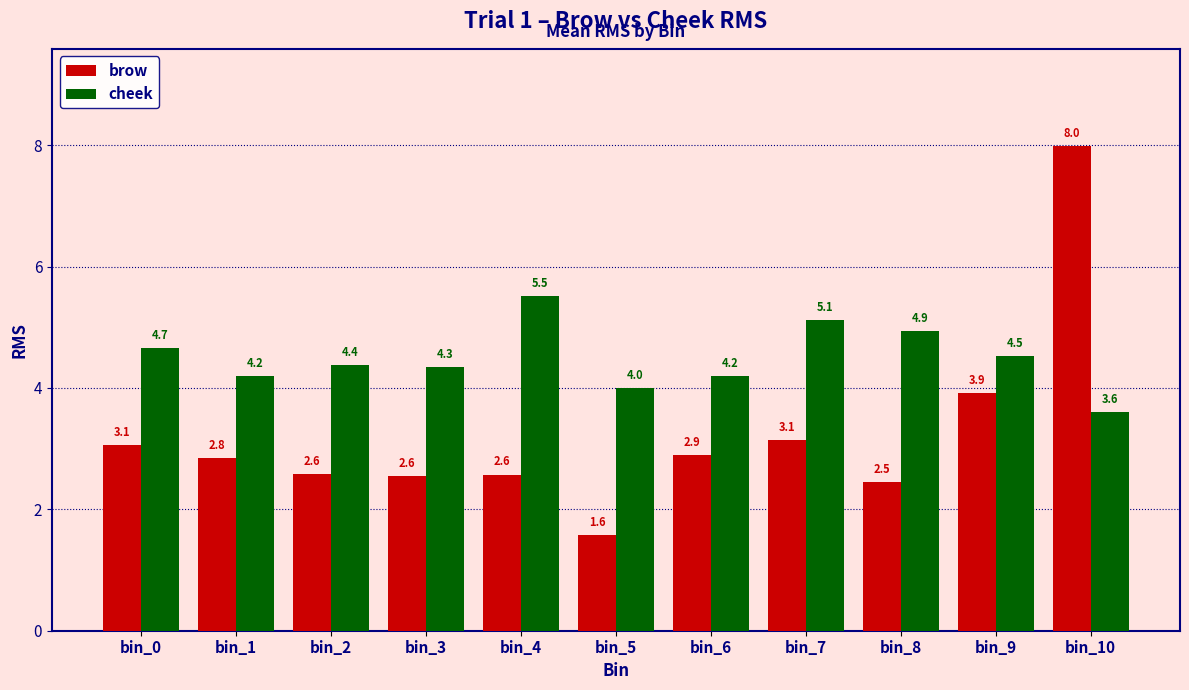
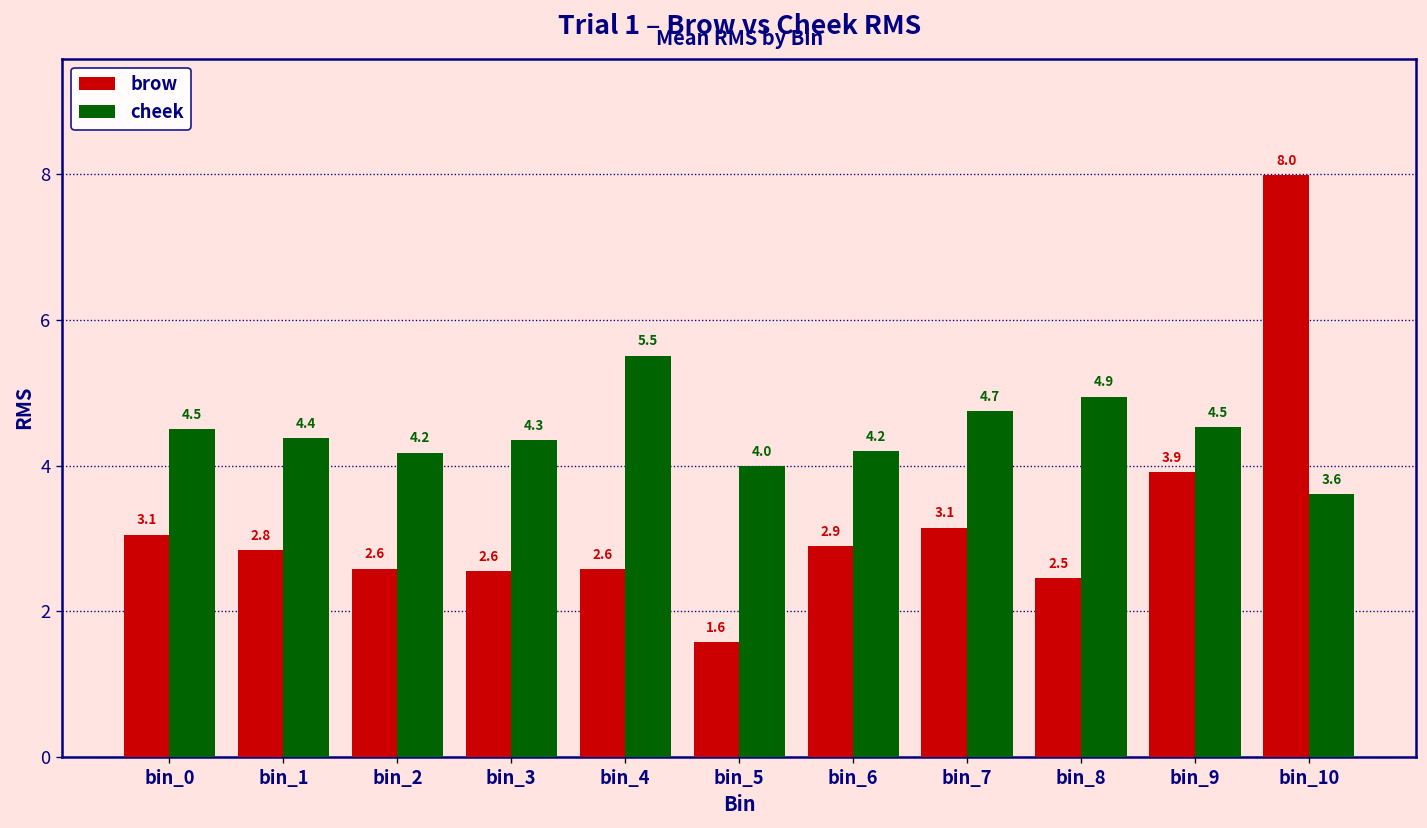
  {
    "brow": {
      "bin_0": 3.1,
      "bin_1": 2.8,
      "bin_2": 2.6,
      "bin_3": 2.6,
      "bin_4": 2.6,
      "bin_5": 1.6,
      "bin_6": 2.9,
      "bin_7": 3.1,
      "bin_8": 2.5,
      "bin_9": 3.9,
      "bin_10": 8.0
    },
    "cheek": {
-     "bin_0": 4.7,
-     "bin_1": 4.2,
-     "bin_2": 4.4,
+     "bin_0": 4.5,
+     "bin_1": 4.4,
+     "bin_2": 4.2,
      "bin_3": 4.3,
      "bin_4": 5.5,
      "bin_5": 4.0,
      "bin_6": 4.2,
-     "bin_7": 5.1,
+     "bin_7": 4.7,
      "bin_8": 4.9,
      "bin_9": 4.5,
      "bin_10": 3.6
    }
  }
